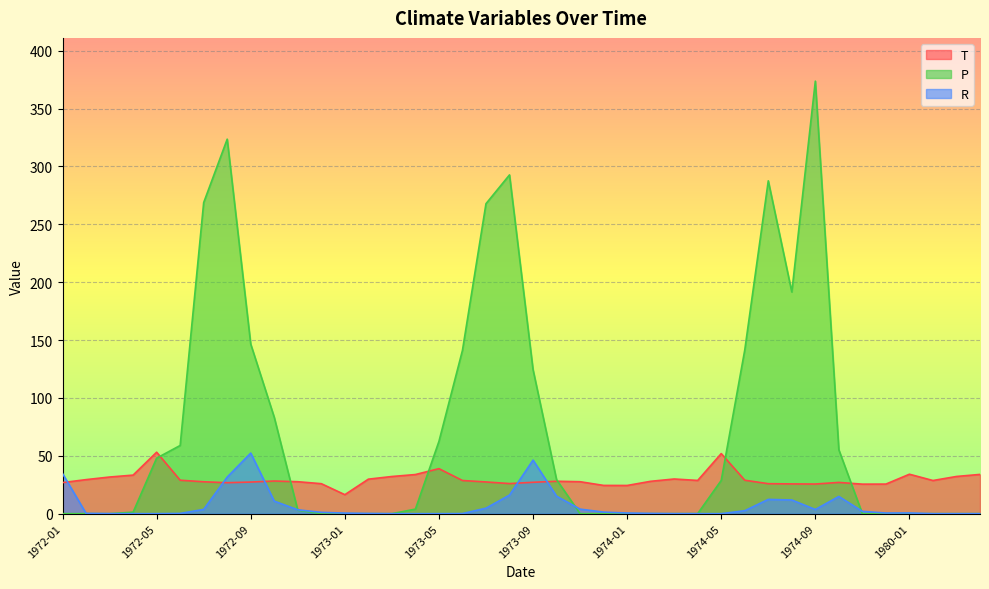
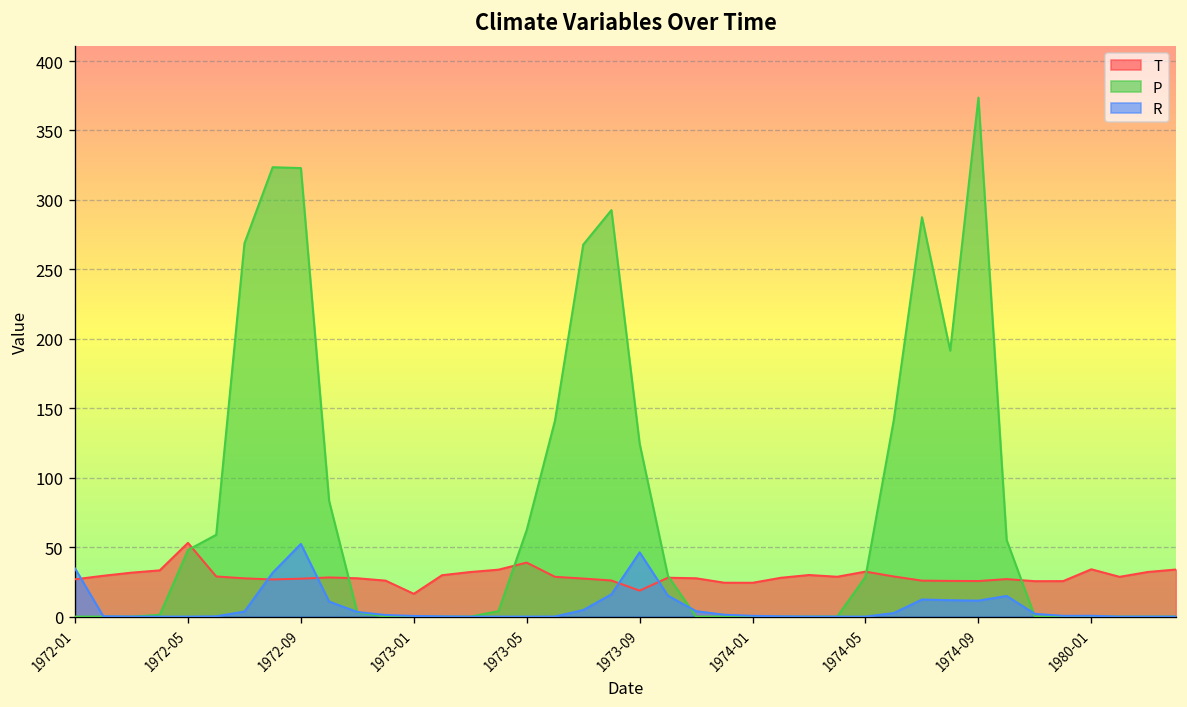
  {
    "T": {
      "1972-01": 27,
      "1972-05": 53,
      "1972-09": 27,
      "1973-01": 16,
      "1973-05": 39,
-     "1973-09": 27,
+     "1973-09": 19,
      "1974-01": 24,
-     "1974-05": 52,
+     "1974-05": 32,
      "1974-09": 26,
      "1980-01": 34
    },
    "P": {
      "1972-01": 0,
      "1972-05": 48,
-     "1972-09": 147,
+     "1972-09": 323,
      "1973-05": 62,
      "1973-09": 124,
      "1974-05": 29,
      "1974-09": 374
    },
    "R": {
      "1972-01": 35,
      "1972-05": 0,
      "1972-09": 52,
      "1973-05": 0,
      "1973-09": 46,
      "1974-05": 0,
-     "1974-09": 4
+     "1974-09": 12
    }
  }
